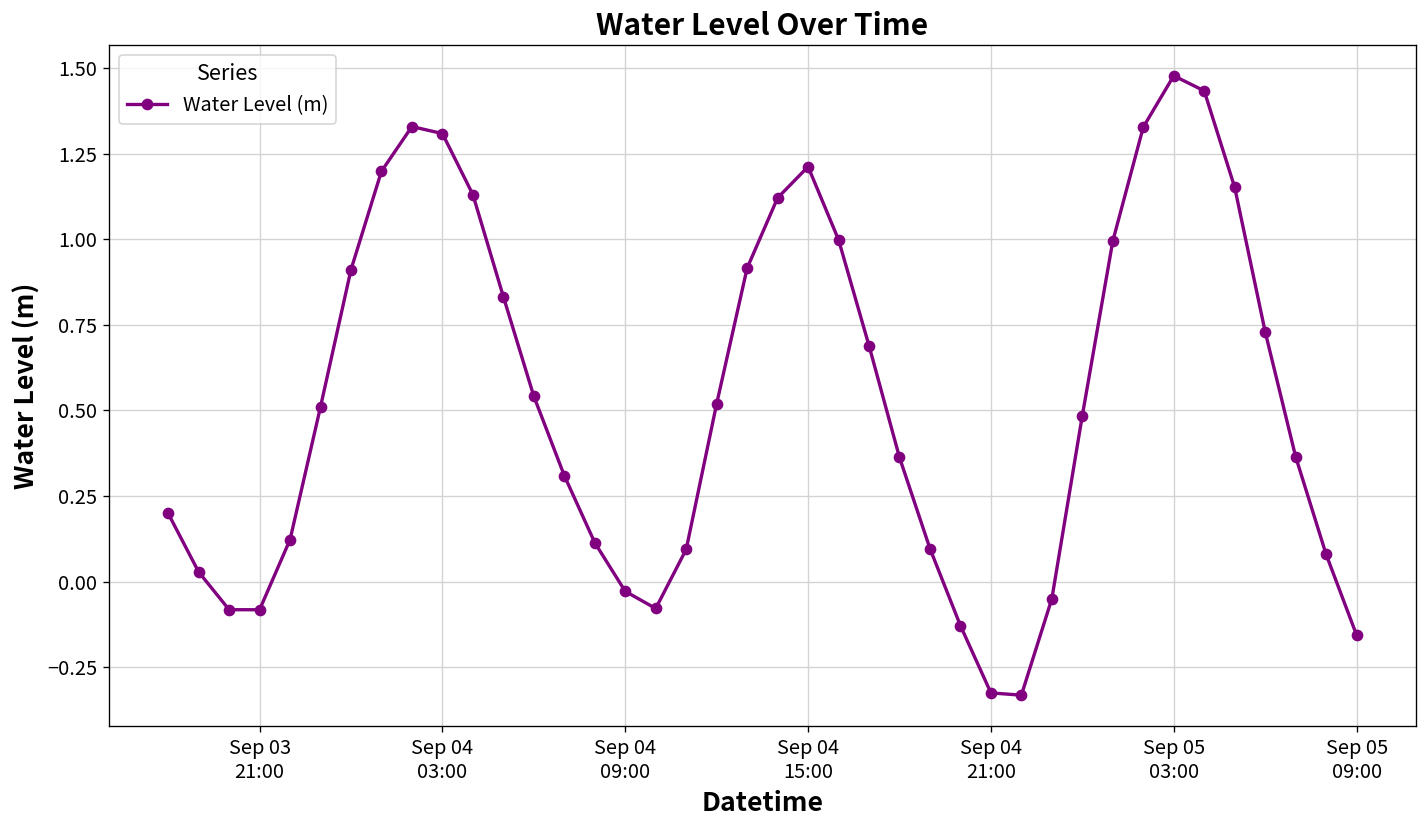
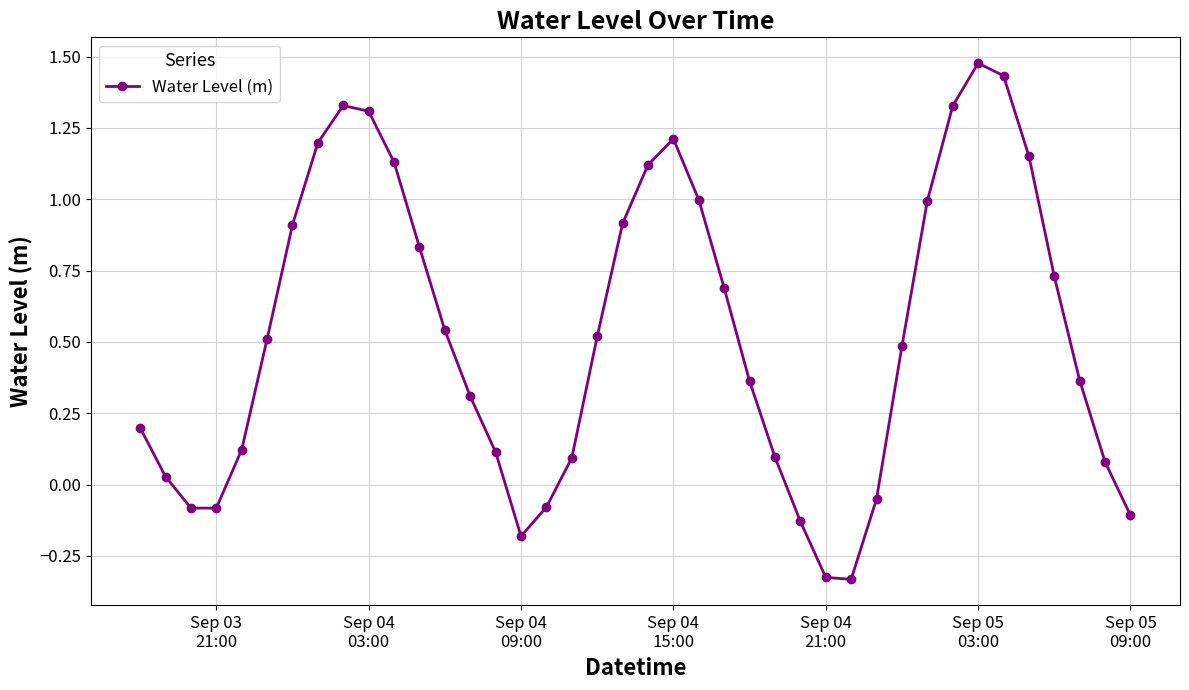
  {
    "Sep 03 21:00": -0.08,
    "Sep 04 03:00": 1.31,
-   "Sep 04 09:00": -0.03,
+   "Sep 04 09:00": -0.18,
    "Sep 04 15:00": 1.21,
    "Sep 04 21:00": -0.33,
    "Sep 05 03:00": 1.48,
-   "Sep 05 09:00": -0.16
+   "Sep 05 09:00": -0.11
  }
